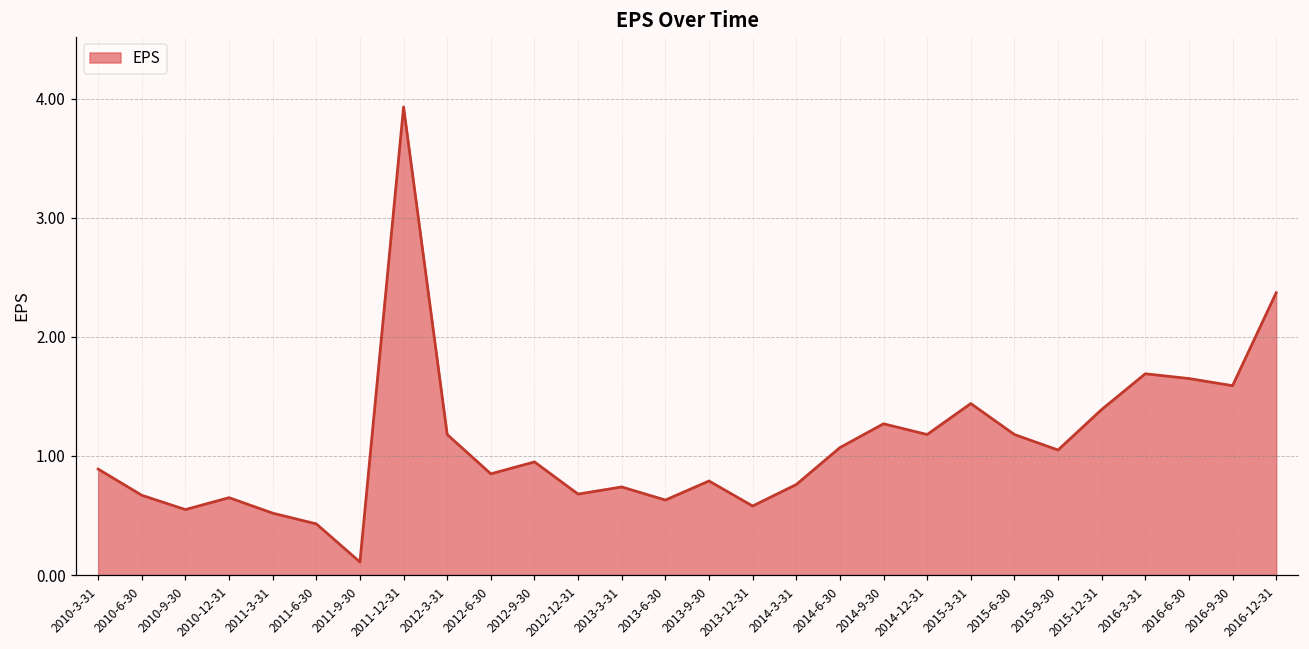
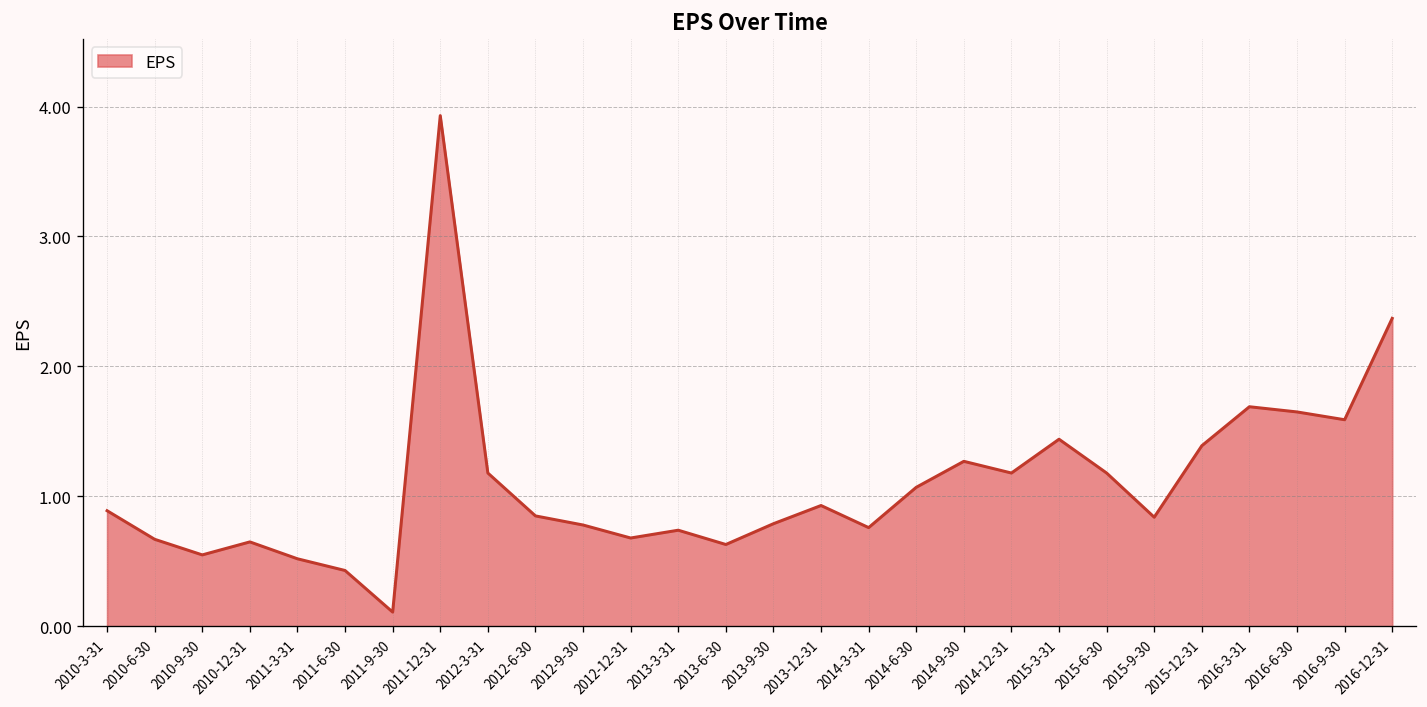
  {
    "2010-3-31": 0.89,
    "2010-6-30": 0.67,
    "2010-9-30": 0.55,
    "2010-12-31": 0.65,
    "2011-3-31": 0.52,
    "2011-6-30": 0.43,
    "2011-9-30": 0.11,
    "2011-12-31": 3.93,
    "2012-3-31": 1.18,
    "2012-6-30": 0.85,
-   "2012-9-30": 0.95,
+   "2012-9-30": 0.78,
    "2012-12-31": 0.68,
    "2013-3-31": 0.74,
    "2013-6-30": 0.63,
    "2013-9-30": 0.79,
-   "2013-12-31": 0.58,
+   "2013-12-31": 0.93,
    "2014-3-31": 0.76,
    "2014-6-30": 1.07,
    "2014-9-30": 1.27,
    "2014-12-31": 1.18,
    "2015-3-31": 1.44,
    "2015-6-30": 1.18,
-   "2015-9-30": 1.05,
+   "2015-9-30": 0.84,
    "2015-12-31": 1.39,
    "2016-3-31": 1.69,
    "2016-6-30": 1.65,
    "2016-9-30": 1.59,
    "2016-12-31": 2.37
  }
